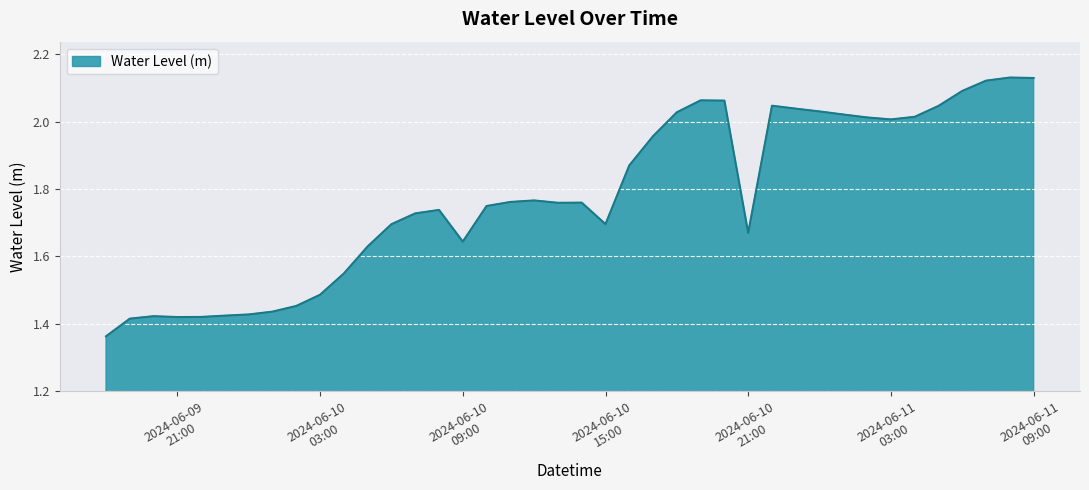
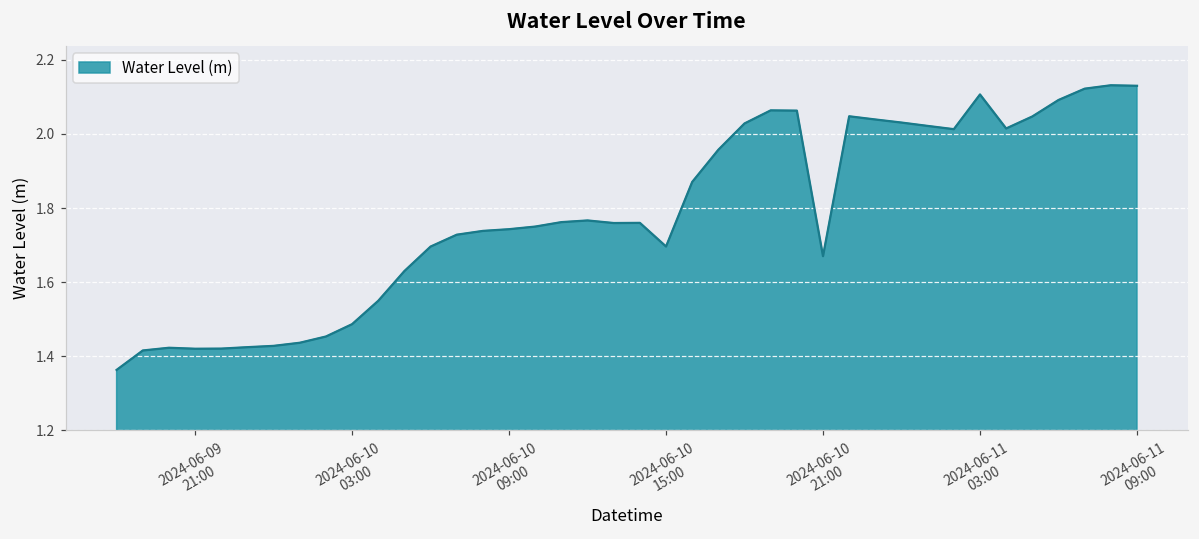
  {
    "2024-06-09 21:00": 1.42,
    "2024-06-10 03:00": 1.49,
-   "2024-06-10 09:00": 1.64,
+   "2024-06-10 09:00": 1.74,
    "2024-06-10 15:00": 1.70,
    "2024-06-10 21:00": 1.67,
-   "2024-06-11 03:00": 2.01,
+   "2024-06-11 03:00": 2.11,
    "2024-06-11 09:00": 2.13
  }
